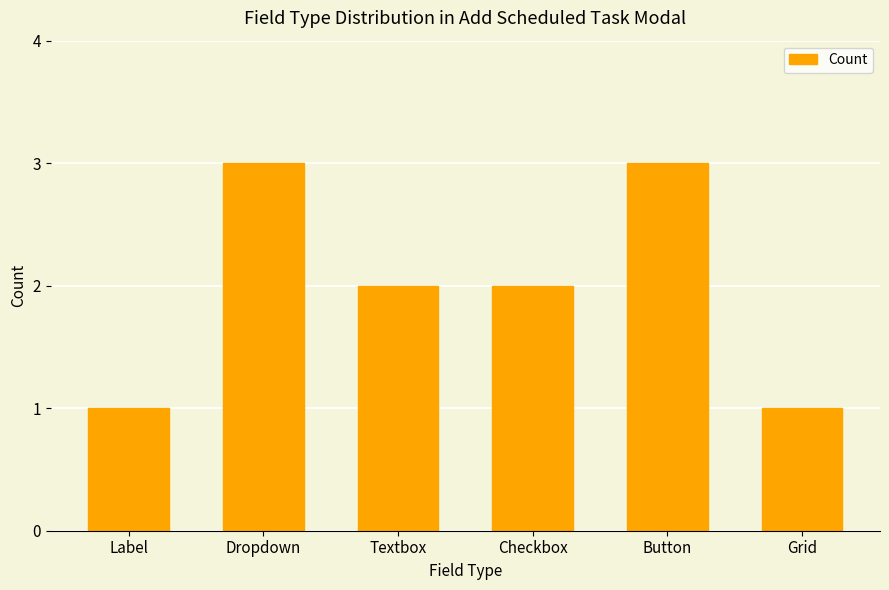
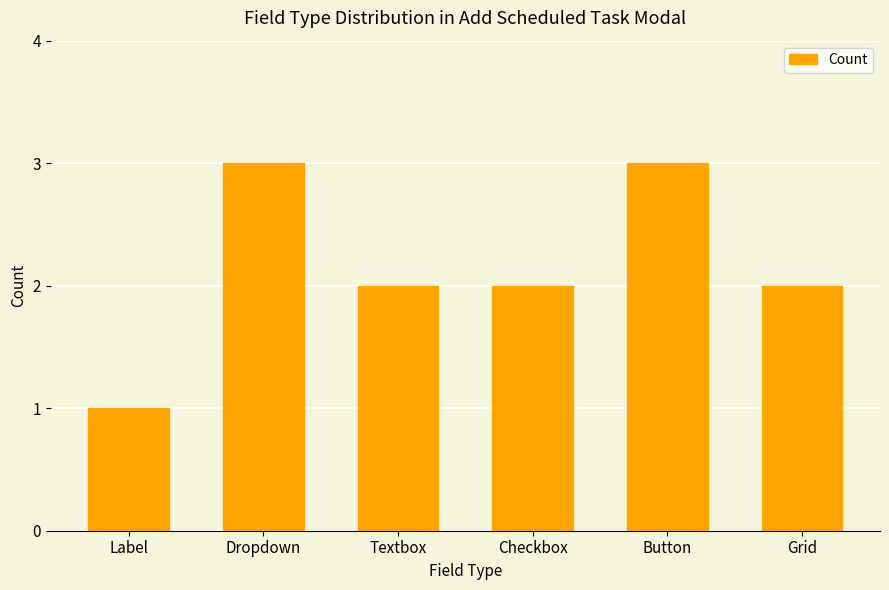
  {
    "Label": 1,
    "Dropdown": 3,
    "Textbox": 2,
    "Checkbox": 2,
    "Button": 3,
-   "Grid": 1
+   "Grid": 2
  }
